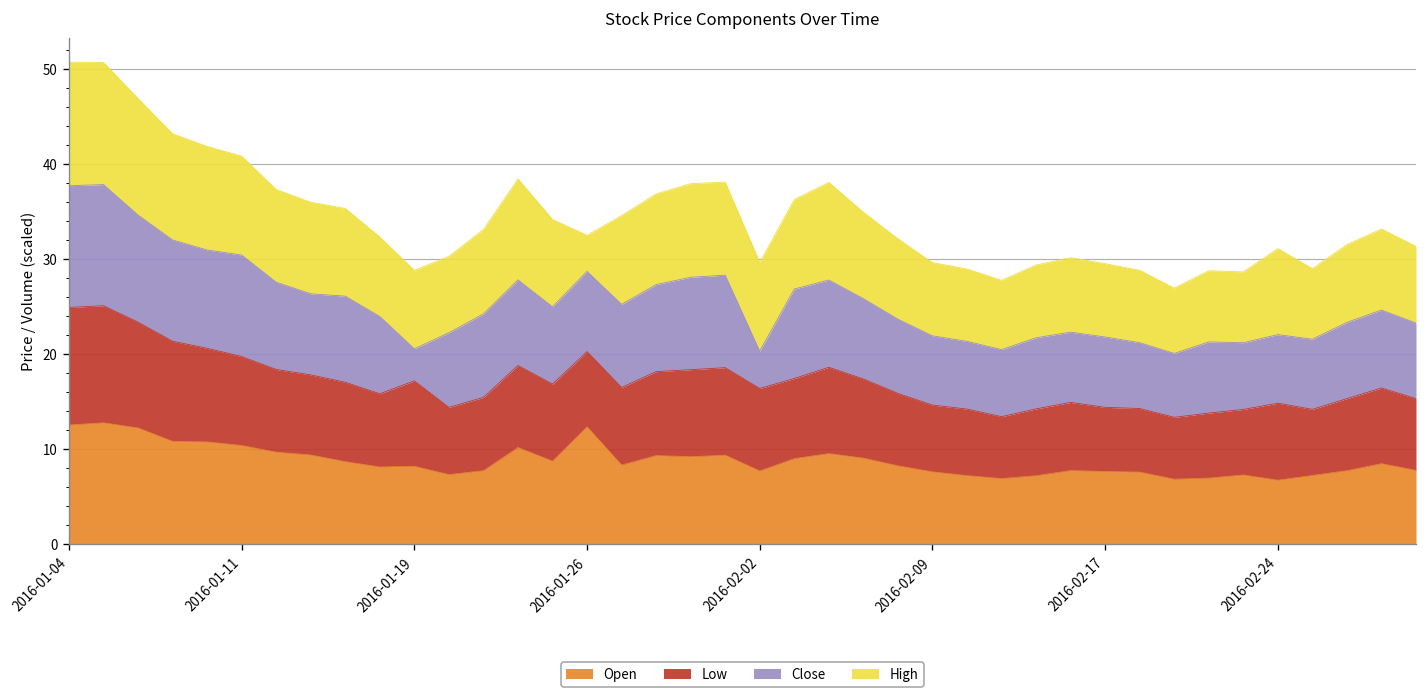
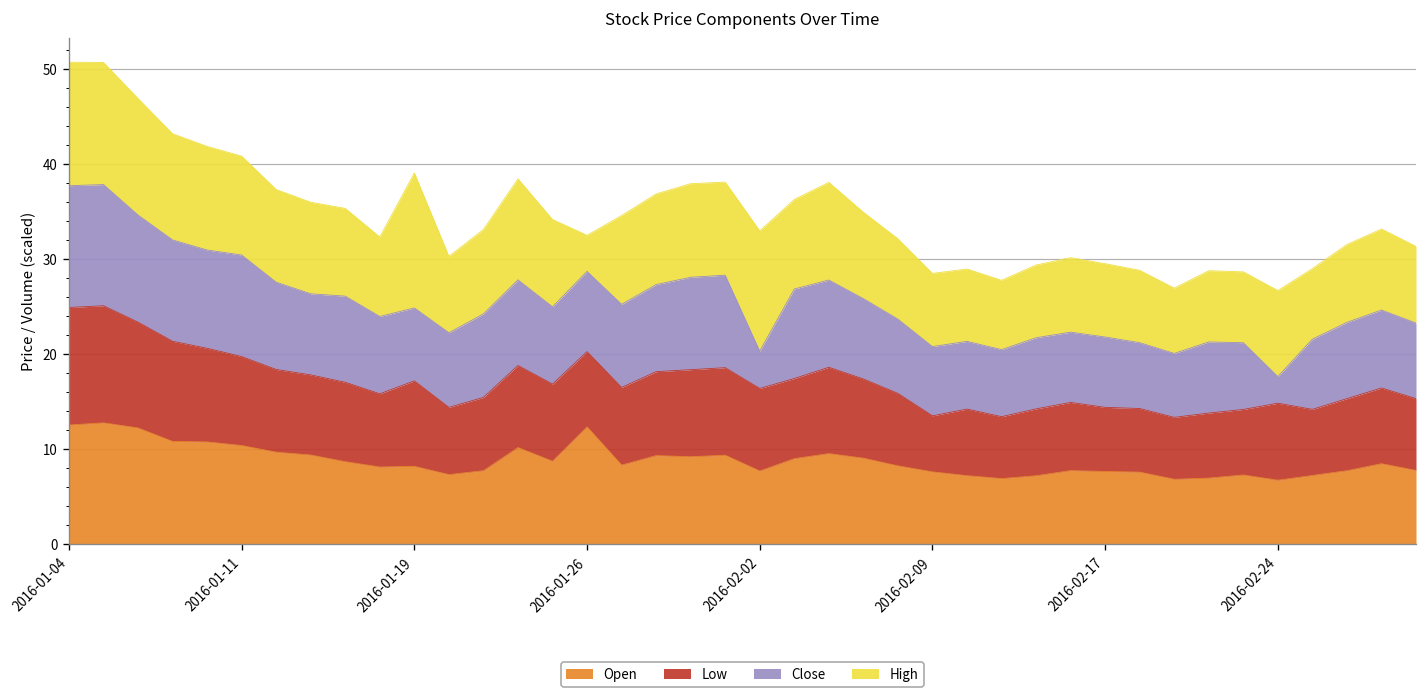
  {
    "Open": {
      "2016-01-04": 13,
      "2016-01-11": 10,
      "2016-01-19": 8,
      "2016-01-26": 12,
      "2016-02-02": 8,
      "2016-02-09": 8,
      "2016-02-17": 8,
      "2016-02-24": 7
    },
    "Low": {
      "2016-01-04": 12,
      "2016-01-11": 9,
      "2016-01-19": 9,
      "2016-01-26": 8,
      "2016-02-02": 9,
-     "2016-02-09": 7,
+     "2016-02-09": 6,
      "2016-02-17": 7,
      "2016-02-24": 8
    },
    "Close": {
      "2016-01-04": 13,
      "2016-01-11": 11,
-     "2016-01-19": 3,
+     "2016-01-19": 8,
      "2016-01-26": 8,
      "2016-02-02": 4,
      "2016-02-09": 7,
      "2016-02-17": 7,
-     "2016-02-24": 7
+     "2016-02-24": 3
    },
    "High": {
      "2016-01-04": 13,
      "2016-01-11": 10,
-     "2016-01-19": 8,
+     "2016-01-19": 14,
      "2016-01-26": 4,
-     "2016-02-02": 9,
+     "2016-02-02": 13,
      "2016-02-09": 8,
      "2016-02-17": 8,
      "2016-02-24": 9
    }
  }
